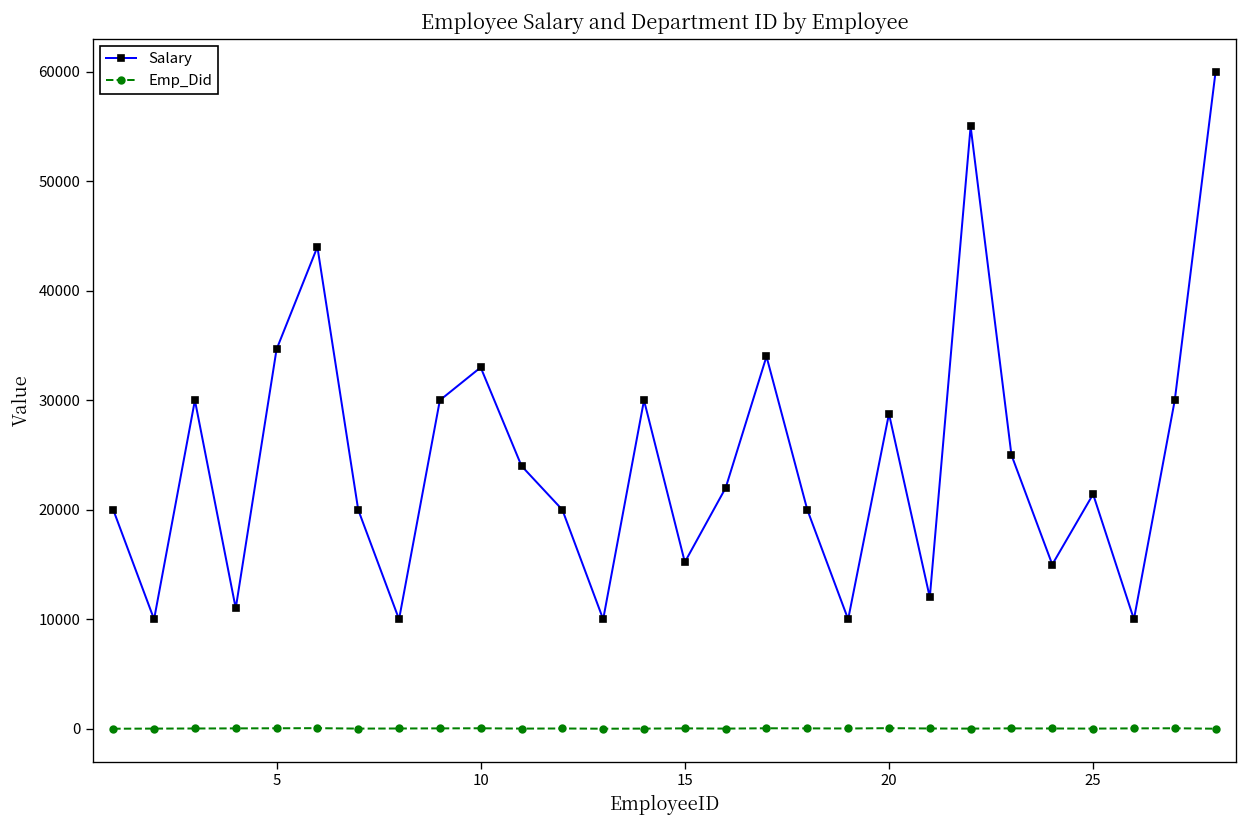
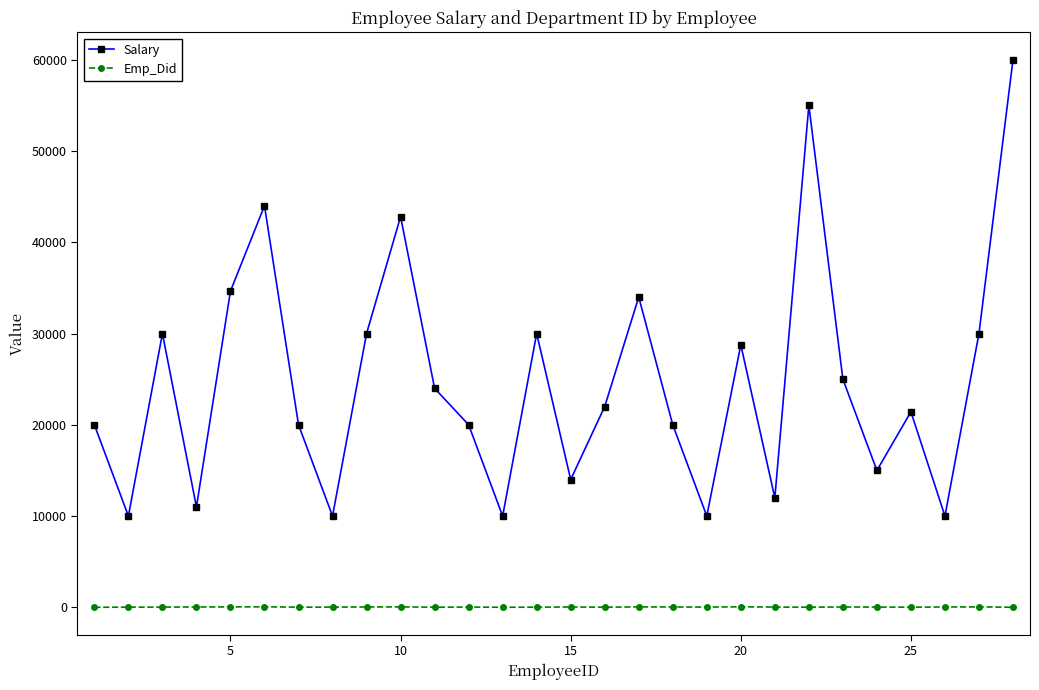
  {
    "Salary": {
      "5": 35000,
-     "10": 33000,
-     "15": 15000,
+     "10": 43000,
+     "15": 14000,
      "20": 29000,
      "25": 21000
    },
    "Emp_Did": {
      "5": 0,
      "10": 0,
      "15": 0,
      "20": 0,
      "25": 0
    }
  }
